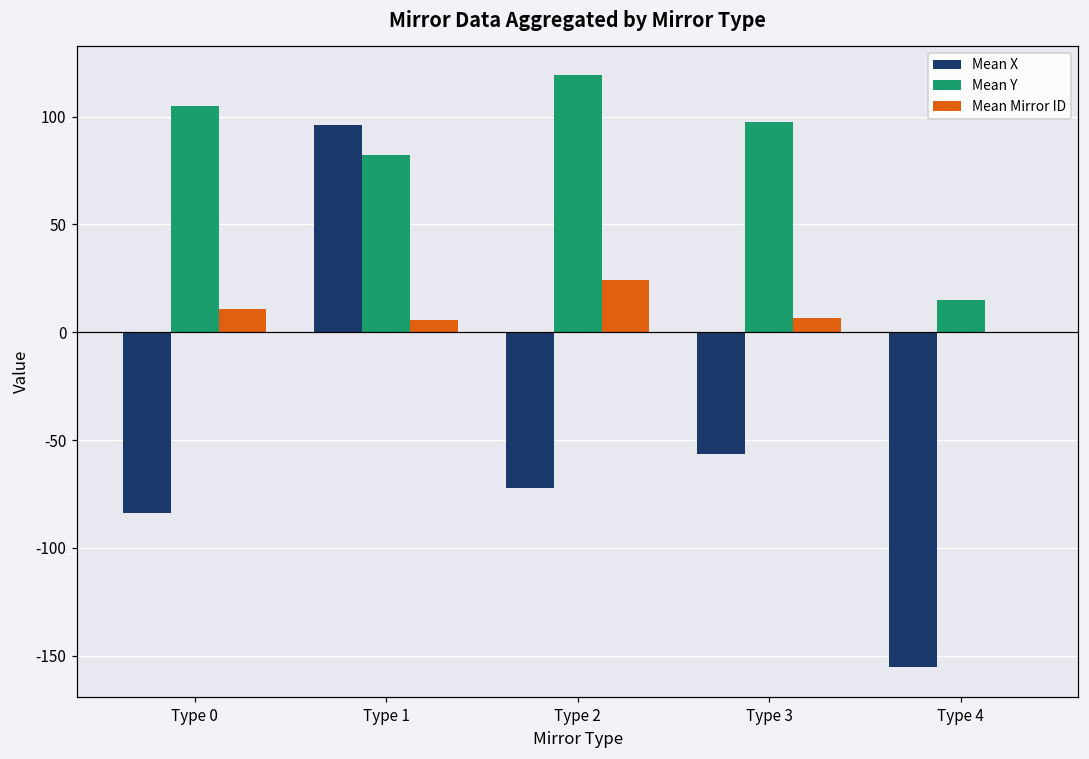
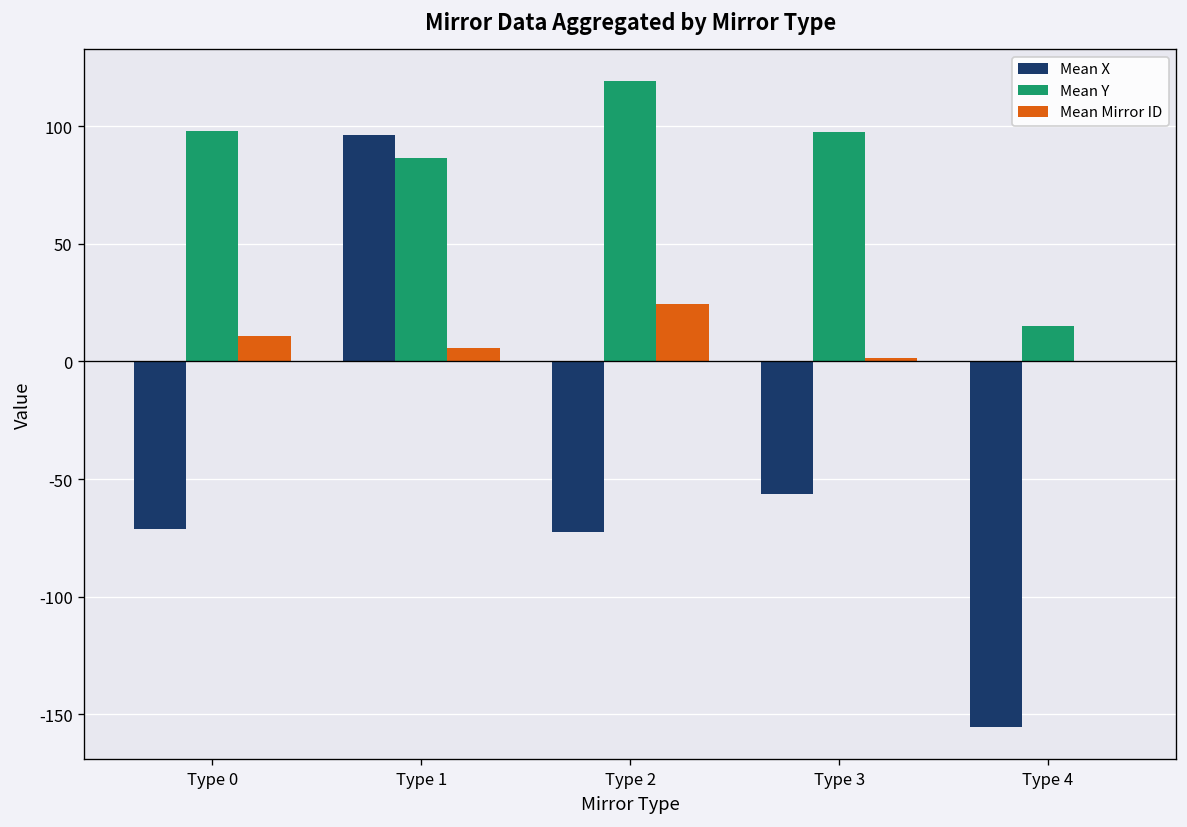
  {
    "Mean X": {
-     "Type 0": -84,
+     "Type 0": -71,
      "Type 1": 96,
      "Type 2": -72,
      "Type 3": -57,
      "Type 4": -155
    },
    "Mean Y": {
-     "Type 0": 105,
-     "Type 1": 82,
+     "Type 0": 98,
+     "Type 1": 86,
      "Type 2": 119,
      "Type 3": 98,
      "Type 4": 15
    },
    "Mean Mirror ID": {
      "Type 0": 11,
      "Type 1": 6,
      "Type 2": 24,
-     "Type 3": 7,
+     "Type 3": 2,
      "Type 4": 0
    }
  }
